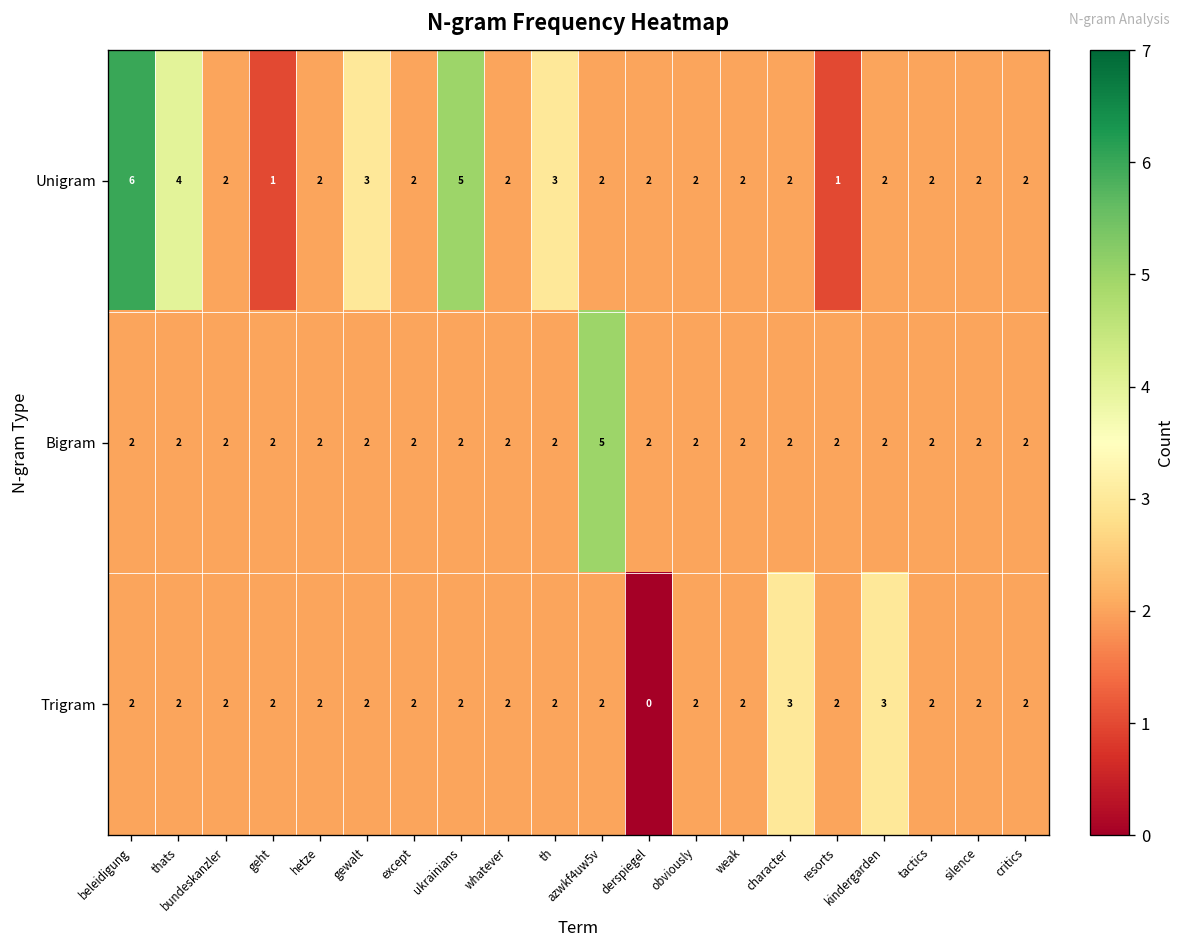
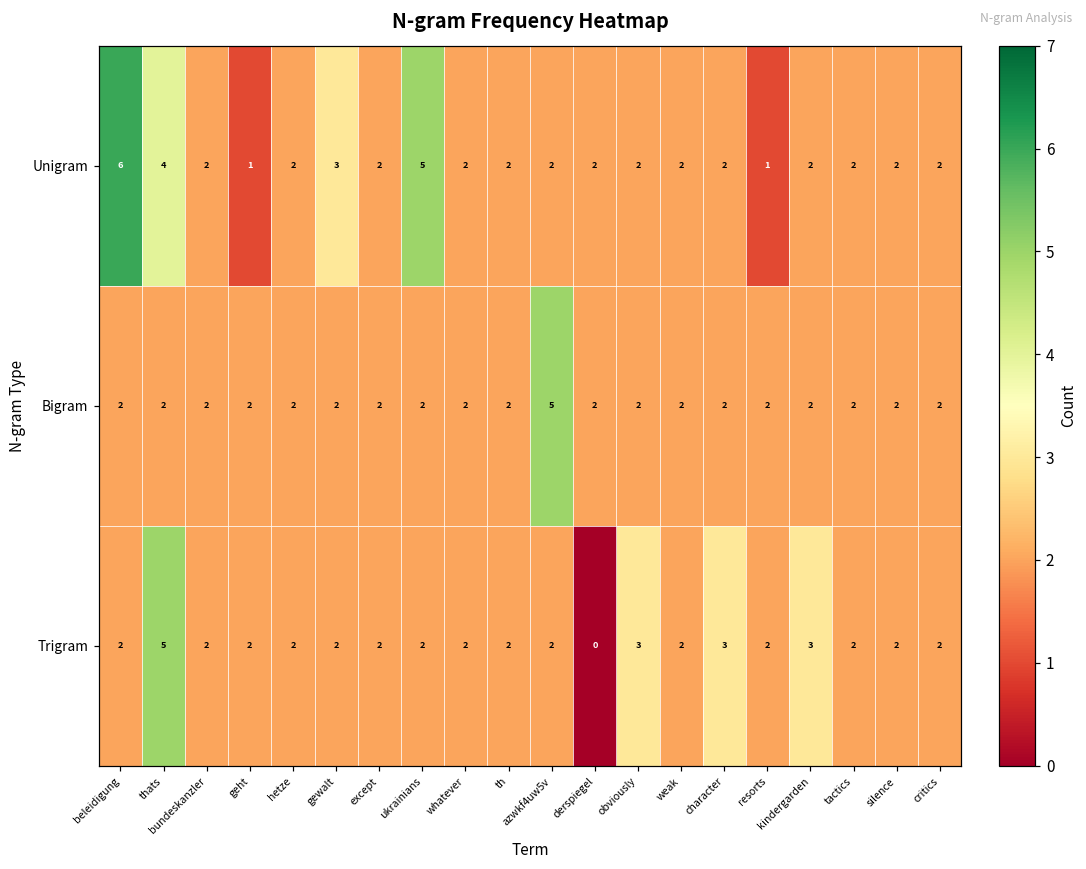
  {
    "Unigram": {
      "beleidigung": 6,
      "thats": 4,
      "bundeskanzler": 2,
      "geht": 1,
      "hetze": 2,
      "gewalt": 3,
      "except": 2,
      "ukrainians": 5,
      "whatever": 2,
-     "th": 3,
+     "th": 2,
      "azwkf4uw5v": 2,
      "derspiegel": 2,
      "obviously": 2,
      "weak": 2,
      "character": 2,
      "resorts": 1,
      "kindergarden": 2,
      "tactics": 2,
      "silence": 2,
      "critics": 2
    },
    "Bigram": {
      "beleidigung": 2,
      "thats": 2,
      "bundeskanzler": 2,
      "geht": 2,
      "hetze": 2,
      "gewalt": 2,
      "except": 2,
      "ukrainians": 2,
      "whatever": 2,
      "th": 2,
      "azwkf4uw5v": 5,
      "derspiegel": 2,
      "obviously": 2,
      "weak": 2,
      "character": 2,
      "resorts": 2,
      "kindergarden": 2,
      "tactics": 2,
      "silence": 2,
      "critics": 2
    },
    "Trigram": {
      "beleidigung": 2,
-     "thats": 2,
+     "thats": 5,
      "bundeskanzler": 2,
      "geht": 2,
      "hetze": 2,
      "gewalt": 2,
      "except": 2,
      "ukrainians": 2,
      "whatever": 2,
      "th": 2,
      "azwkf4uw5v": 2,
      "derspiegel": 0,
-     "obviously": 2,
+     "obviously": 3,
      "weak": 2,
      "character": 3,
      "resorts": 2,
      "kindergarden": 3,
      "tactics": 2,
      "silence": 2,
      "critics": 2
    }
  }
